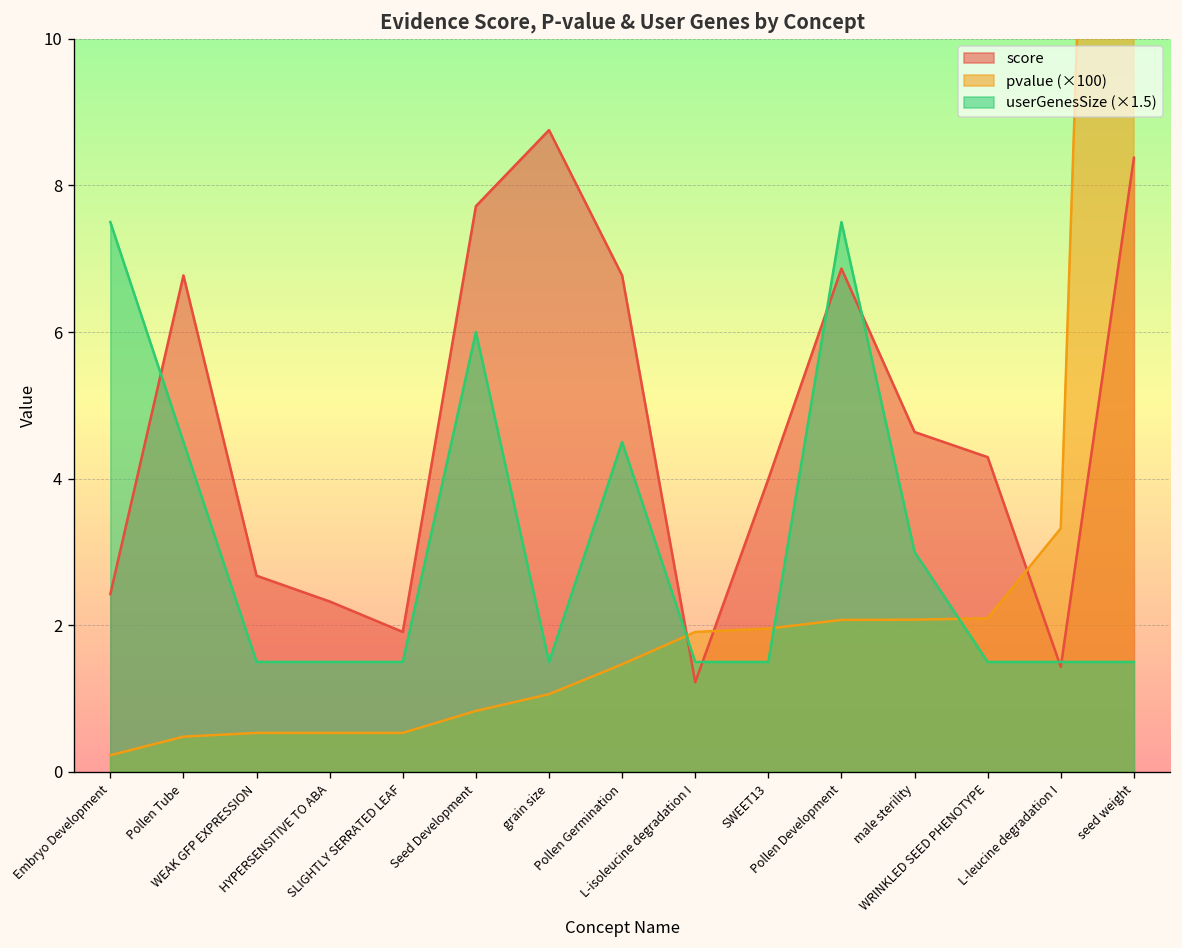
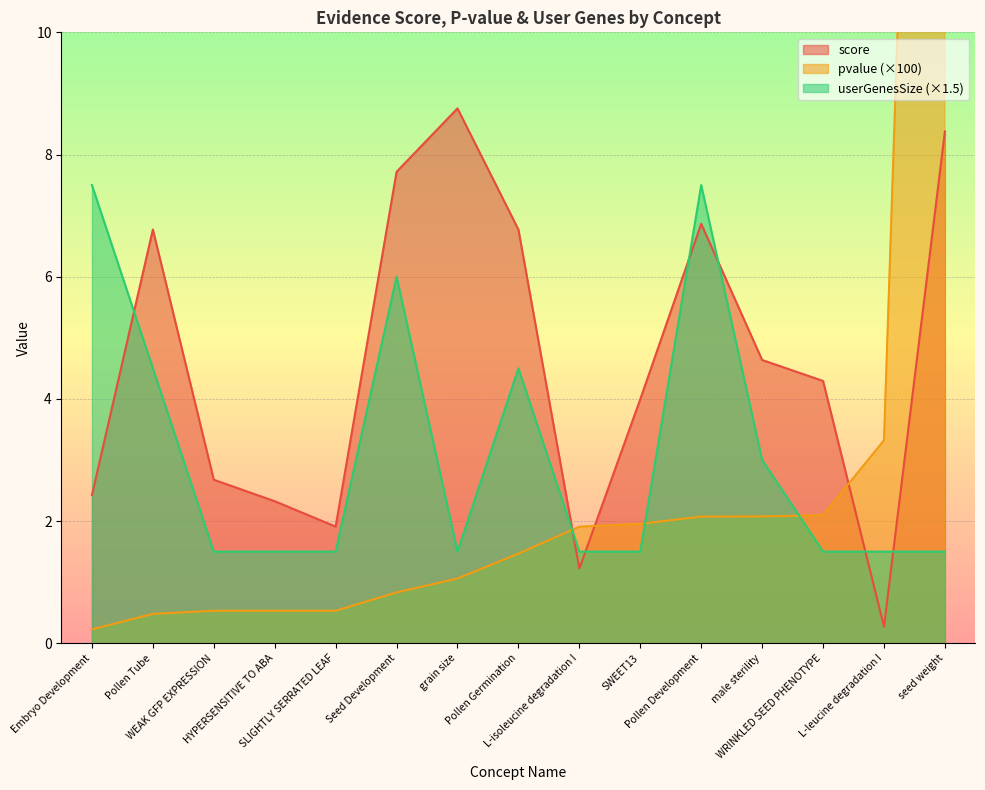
  {
    "score": {
      "Embryo Development": 2.4,
      "Pollen Tube": 6.8,
      "WEAK GFP EXPRESSION": 2.7,
      "HYPERSENSITIVE TO ABA": 2.3,
      "SLIGHTLY SERRATED LEAF": 1.9,
      "Seed Development": 7.7,
      "grain size": 8.8,
      "Pollen Germination": 6.8,
      "L-isoleucine degradation I": 1.2,
      "SWEET13": 4.0,
      "Pollen Development": 6.9,
      "male sterility": 4.6,
      "WRINKLED SEED PHENOTYPE": 4.3,
-     "L-leucine degradation I": 1.4,
+     "L-leucine degradation I": 0.3,
      "seed weight": 8.4
    },
    "pvalue (×100)": {
      "Embryo Development": 0.2,
      "Pollen Tube": 0.5,
      "WEAK GFP EXPRESSION": 0.5,
      "HYPERSENSITIVE TO ABA": 0.5,
      "SLIGHTLY SERRATED LEAF": 0.5,
      "Seed Development": 0.8,
      "grain size": 1.1,
      "Pollen Germination": 1.5,
      "L-isoleucine degradation I": 1.9,
      "SWEET13": 2.0,
      "Pollen Development": 2.1,
      "male sterility": 2.1,
      "WRINKLED SEED PHENOTYPE": 2.1,
      "L-leucine degradation I": 3.3
    },
    "userGenesSize (×1.5)": {
      "Embryo Development": 7.5,
      "Pollen Tube": 4.5,
      "WEAK GFP EXPRESSION": 1.5,
      "HYPERSENSITIVE TO ABA": 1.5,
      "SLIGHTLY SERRATED LEAF": 1.5,
      "Seed Development": 6.0,
      "grain size": 1.5,
      "Pollen Germination": 4.5,
      "L-isoleucine degradation I": 1.5,
      "SWEET13": 1.5,
      "Pollen Development": 7.5,
      "male sterility": 3.0,
      "WRINKLED SEED PHENOTYPE": 1.5,
      "L-leucine degradation I": 1.5,
      "seed weight": 1.5
    }
  }
